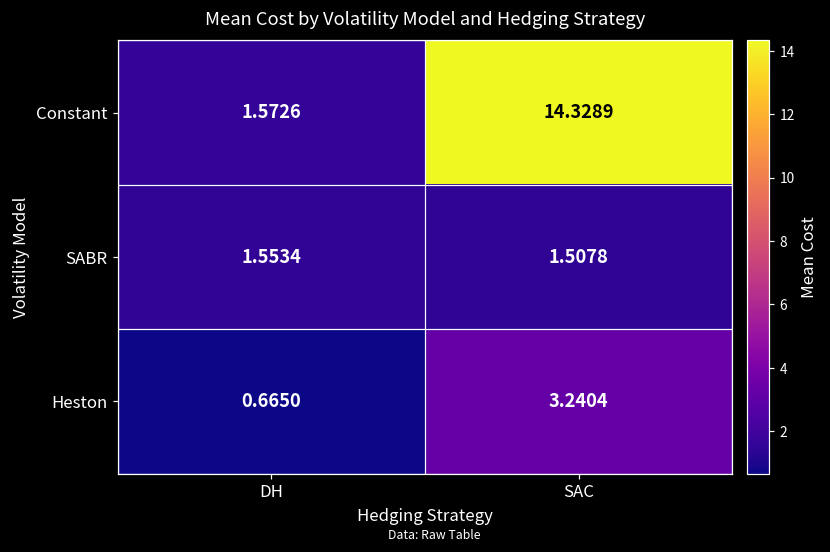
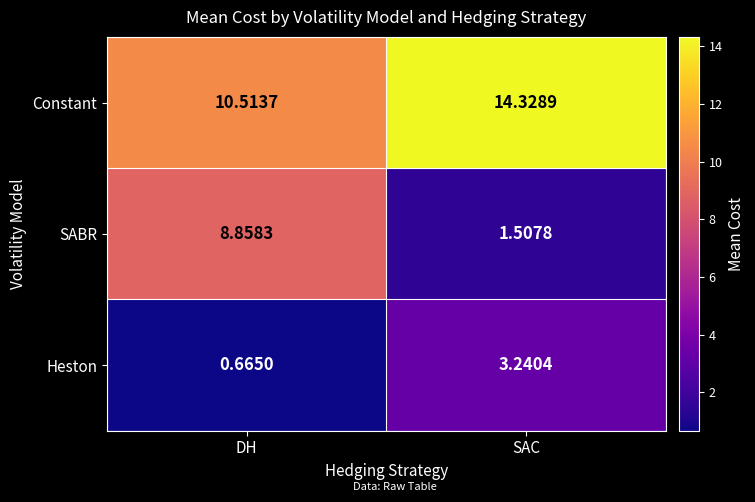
  {
    "Constant": {
-     "DH": 1.5726,
+     "DH": 10.5137,
      "SAC": 14.3289
    },
    "SABR": {
-     "DH": 1.5534,
+     "DH": 8.8583,
      "SAC": 1.5078
    },
    "Heston": {
      "DH": 0.6650,
      "SAC": 3.2404
    }
  }
